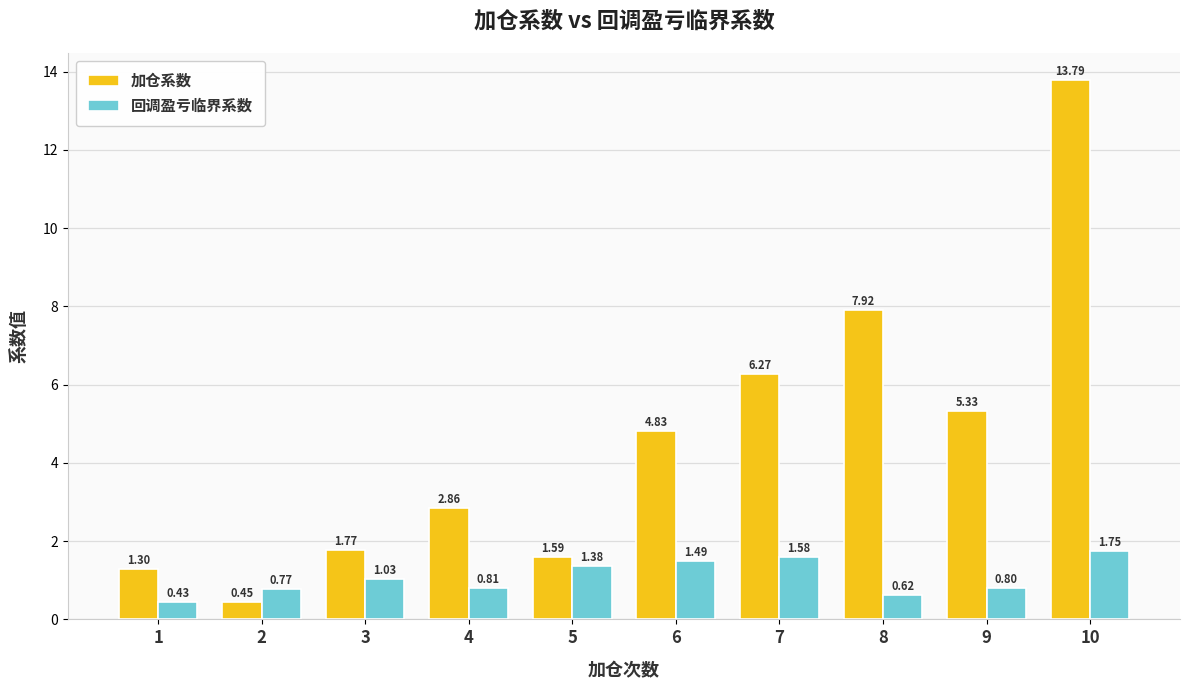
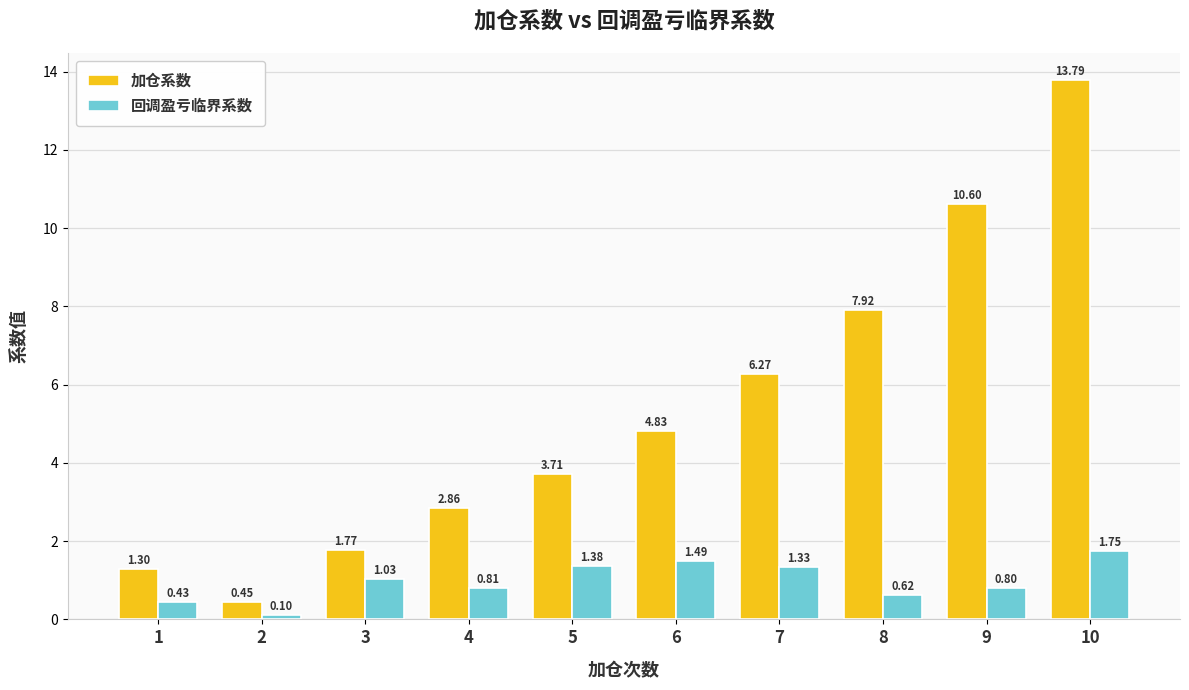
  {
    "加仓系数": {
      "1": 1.30,
      "2": 0.45,
      "3": 1.77,
      "4": 2.86,
-     "5": 1.59,
+     "5": 3.71,
      "6": 4.83,
      "7": 6.27,
      "8": 7.92,
-     "9": 5.33,
+     "9": 10.60,
      "10": 13.79
    },
    "回调盈亏临界系数": {
      "1": 0.43,
-     "2": 0.77,
+     "2": 0.10,
      "3": 1.03,
      "4": 0.81,
      "5": 1.38,
      "6": 1.49,
-     "7": 1.58,
+     "7": 1.33,
      "8": 0.62,
      "9": 0.80,
      "10": 1.75
    }
  }
